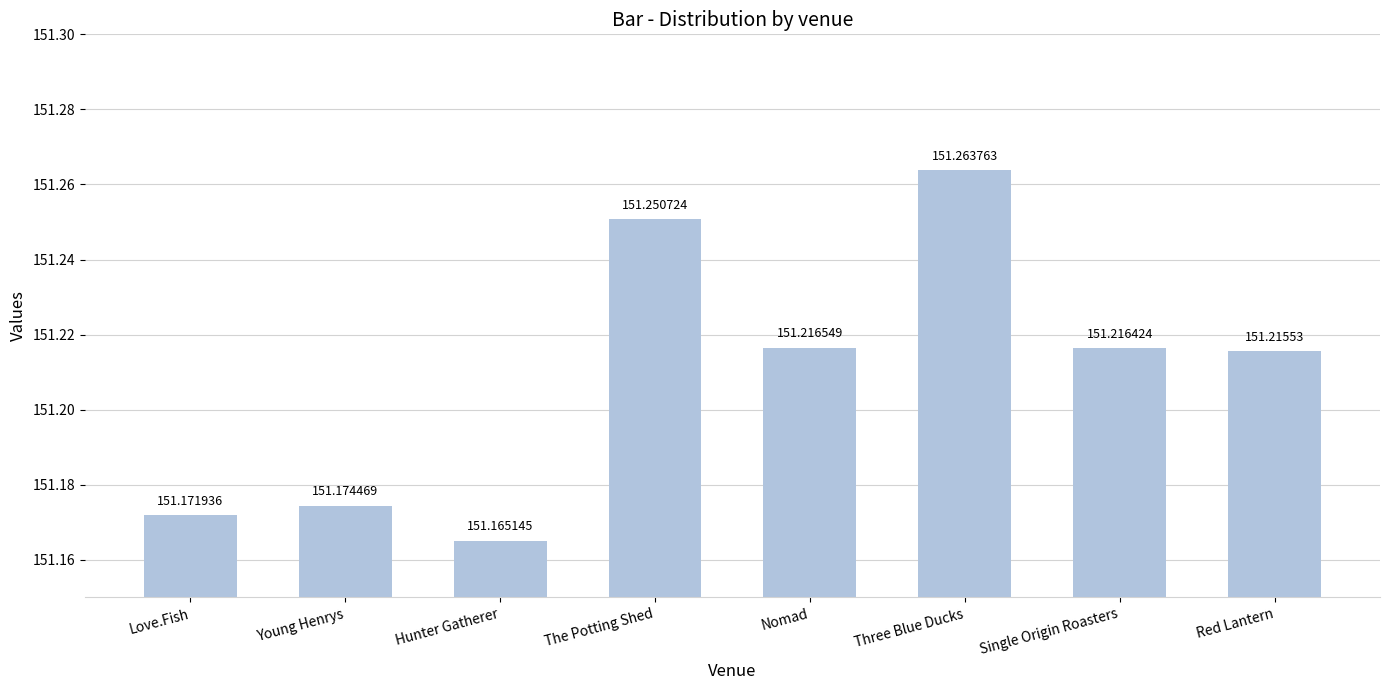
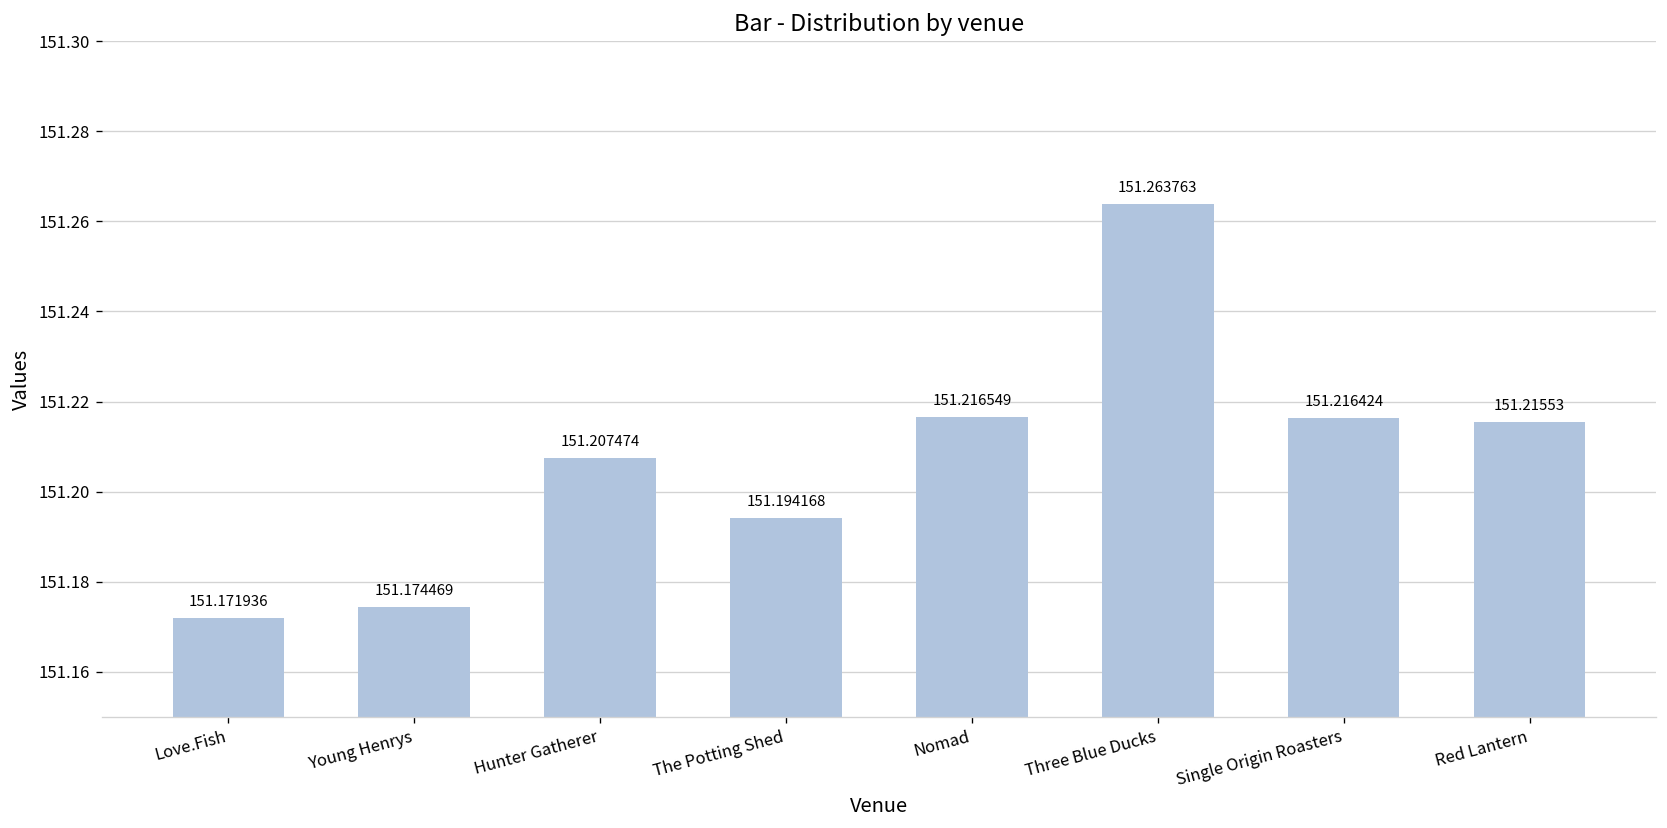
  {
    "Love.Fish": 151.171936,
    "Young Henrys": 151.174469,
-   "Hunter Gatherer": 151.165145,
-   "The Potting Shed": 151.250724,
+   "Hunter Gatherer": 151.207474,
+   "The Potting Shed": 151.194168,
    "Nomad": 151.216549,
    "Three Blue Ducks": 151.263763,
    "Single Origin Roasters": 151.216424,
    "Red Lantern": 151.21553
  }
